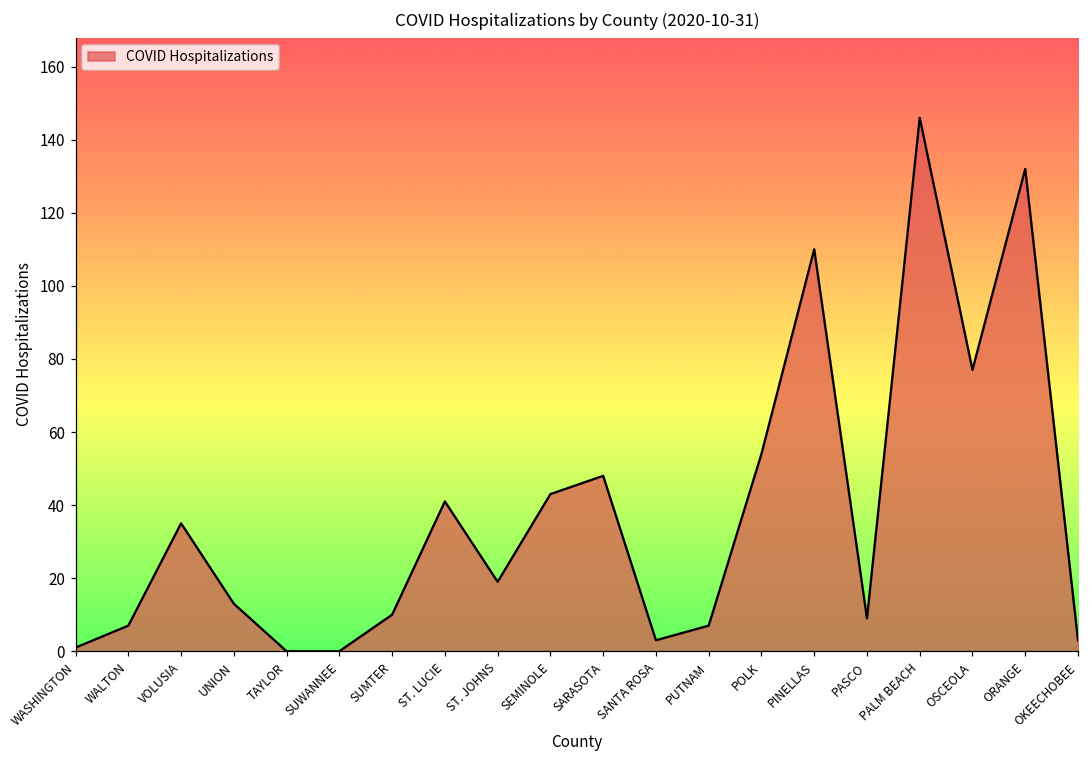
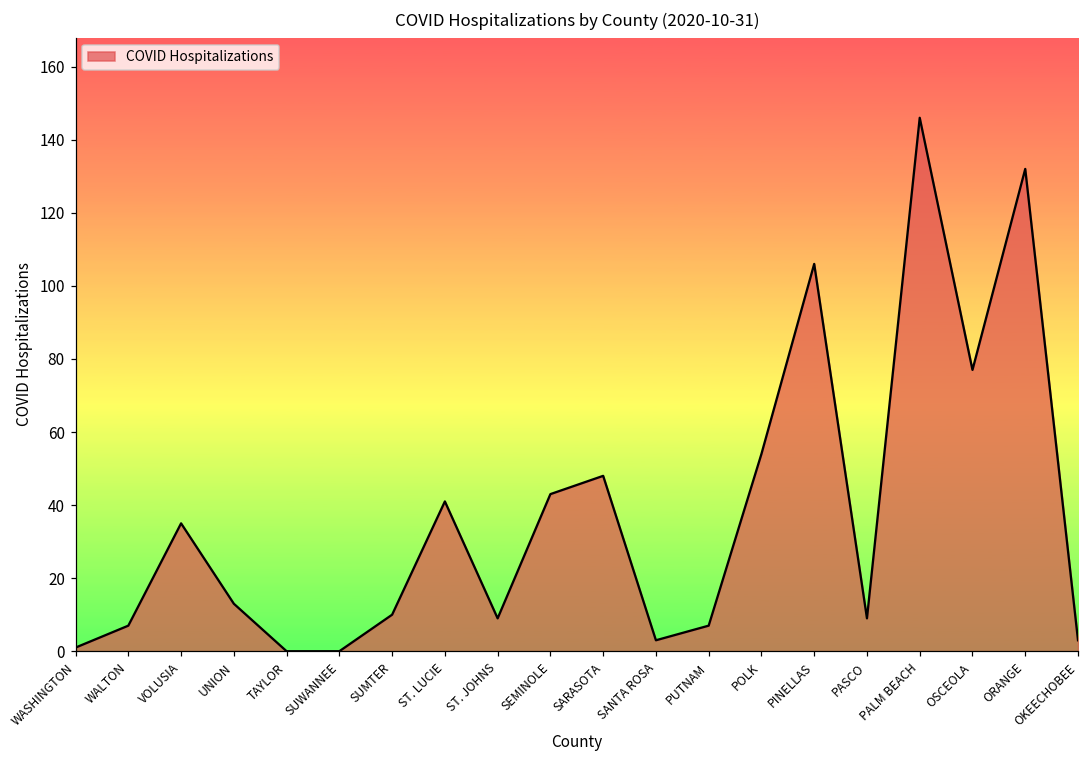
  {
    "WASHINGTON": 1,
    "WALTON": 7,
    "VOLUSIA": 35,
    "UNION": 13,
    "TAYLOR": 0,
    "SUWANNEE": 0,
    "SUMTER": 10,
    "ST. LUCIE": 41,
-   "ST. JOHNS": 19,
+   "ST. JOHNS": 9,
    "SEMINOLE": 43,
    "SARASOTA": 48,
    "SANTA ROSA": 3,
    "PUTNAM": 7,
    "POLK": 54,
-   "PINELLAS": 110,
+   "PINELLAS": 106,
    "PASCO": 9,
    "PALM BEACH": 146,
    "OSCEOLA": 77,
    "ORANGE": 132,
    "OKEECHOBEE": 3
  }
